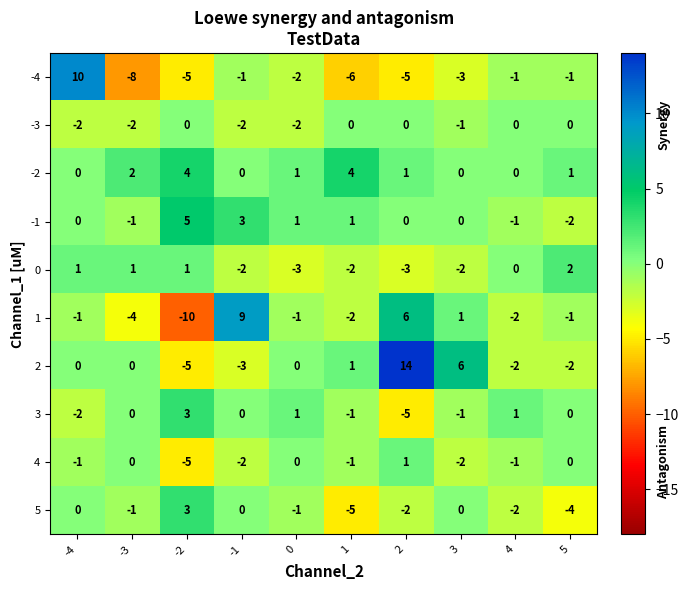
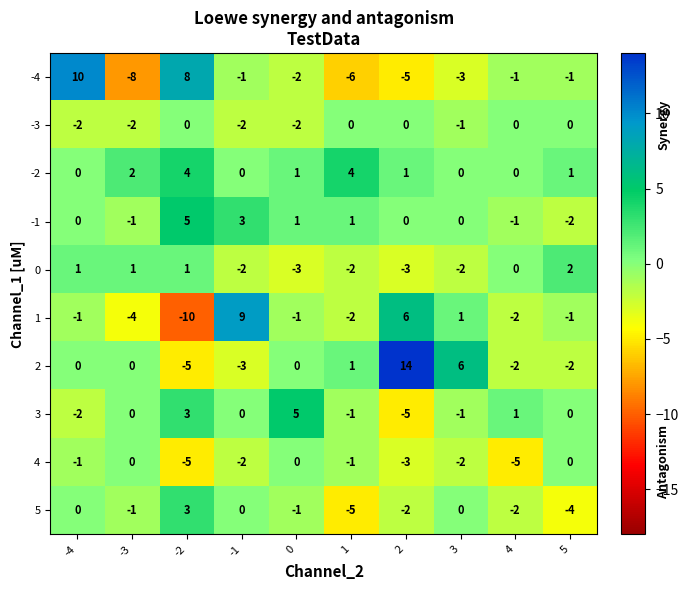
  {
    "-4": {
      "-4": 10,
      "-3": -8,
-     "-2": -5,
+     "-2": 8,
      "-1": -1,
      "0": -2,
      "1": -6,
      "2": -5,
      "3": -3,
      "4": -1,
      "5": -1
    },
    "-3": {
      "-4": -2,
      "-3": -2,
      "-2": 0,
      "-1": -2,
      "0": -2,
      "1": 0,
      "2": 0,
      "3": -1,
      "4": 0,
      "5": 0
    },
    "-2": {
      "-4": 0,
      "-3": 2,
      "-2": 4,
      "-1": 0,
      "0": 1,
      "1": 4,
      "2": 1,
      "3": 0,
      "4": 0,
      "5": 1
    },
    "-1": {
      "-4": 0,
      "-3": -1,
      "-2": 5,
      "-1": 3,
      "0": 1,
      "1": 1,
      "2": 0,
      "3": 0,
      "4": -1,
      "5": -2
    },
    "0": {
      "-4": 1,
      "-3": 1,
      "-2": 1,
      "-1": -2,
      "0": -3,
      "1": -2,
      "2": -3,
      "3": -2,
      "4": 0,
      "5": 2
    },
    "1": {
      "-4": -1,
      "-3": -4,
      "-2": -10,
      "-1": 9,
      "0": -1,
      "1": -2,
      "2": 6,
      "3": 1,
      "4": -2,
      "5": -1
    },
    "2": {
      "-4": 0,
      "-3": 0,
      "-2": -5,
      "-1": -3,
      "0": 0,
      "1": 1,
      "2": 14,
      "3": 6,
      "4": -2,
      "5": -2
    },
    "3": {
      "-4": -2,
      "-3": 0,
      "-2": 3,
      "-1": 0,
-     "0": 1,
+     "0": 5,
      "1": -1,
      "2": -5,
      "3": -1,
      "4": 1,
      "5": 0
    },
    "4": {
      "-4": -1,
      "-3": 0,
      "-2": -5,
      "-1": -2,
      "0": 0,
      "1": -1,
-     "2": 1,
+     "2": -3,
      "3": -2,
-     "4": -1,
+     "4": -5,
      "5": 0
    },
    "5": {
      "-4": 0,
      "-3": -1,
      "-2": 3,
      "-1": 0,
      "0": -1,
      "1": -5,
      "2": -2,
      "3": 0,
      "4": -2,
      "5": -4
    }
  }
